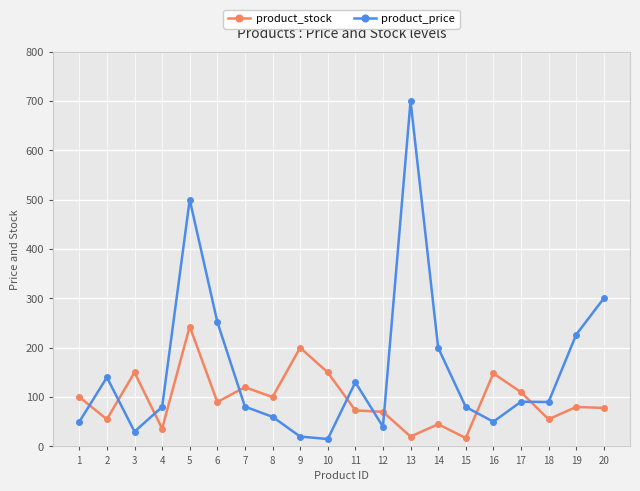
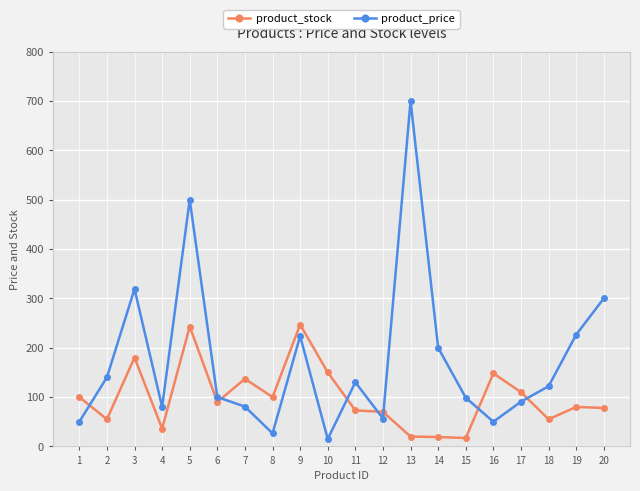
  {
    "product_stock": {
      "1": 100,
      "2": 60,
-     "3": 150,
+     "3": 180,
      "4": 40,
      "5": 240,
      "6": 90,
-     "7": 120,
+     "7": 140,
      "8": 100,
-     "9": 200,
+     "9": 250,
      "10": 150,
      "11": 70,
      "12": 70,
      "13": 20,
-     "14": 50,
+     "14": 20,
      "15": 20,
      "16": 150,
      "17": 110,
      "18": 60,
      "19": 80,
      "20": 80
    },
    "product_price": {
      "1": 50,
      "2": 140,
-     "3": 30,
+     "3": 320,
      "4": 80,
      "5": 500,
-     "6": 250,
+     "6": 100,
      "7": 80,
-     "8": 60,
-     "9": 20,
+     "8": 30,
+     "9": 220,
      "10": 10,
      "11": 130,
-     "12": 40,
+     "12": 60,
      "13": 700,
      "14": 200,
-     "15": 80,
+     "15": 100,
      "16": 50,
      "17": 90,
-     "18": 90,
+     "18": 120,
      "19": 230,
      "20": 300
    }
  }
